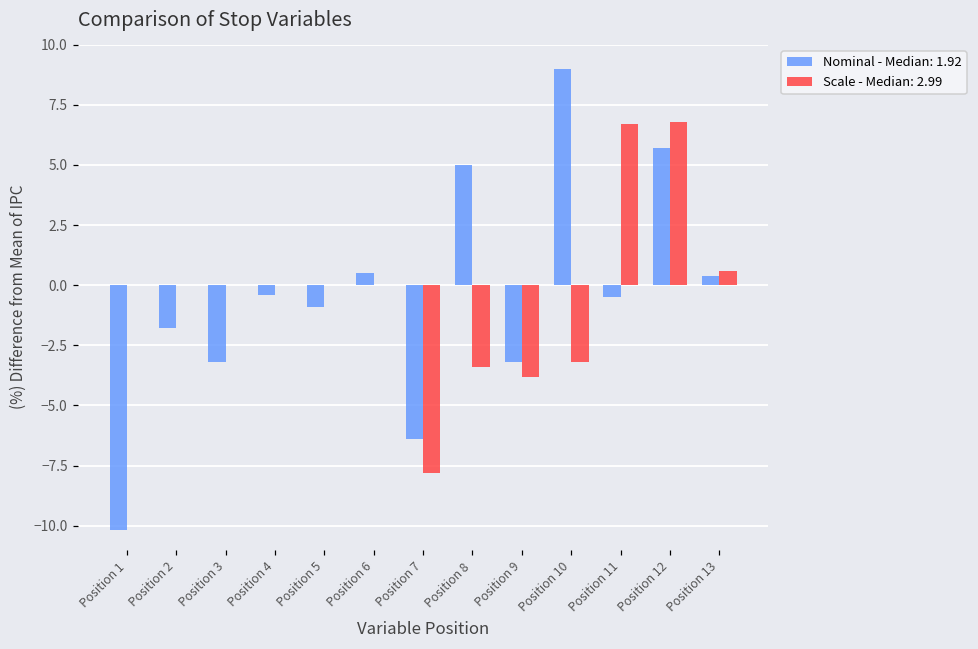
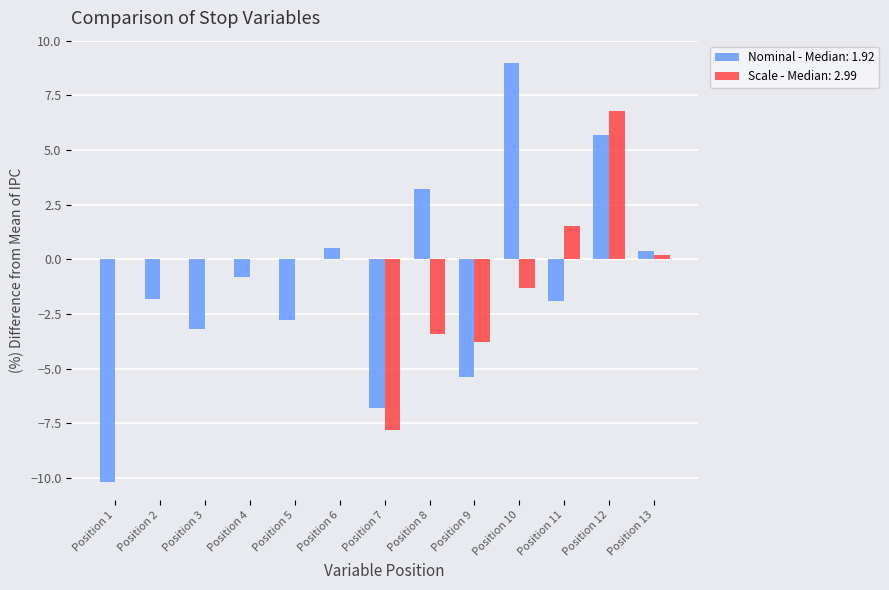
  {
    "Nominal - Median: 1.92": {
      "Position 1": -10.2,
      "Position 2": -1.8,
      "Position 3": -3.2,
-     "Position 4": -0.4,
-     "Position 5": -0.9,
+     "Position 4": -0.8,
+     "Position 5": -2.8,
      "Position 6": 0.5,
-     "Position 7": -6.4,
-     "Position 8": 5.0,
-     "Position 9": -3.2,
+     "Position 7": -6.8,
+     "Position 8": 3.2,
+     "Position 9": -5.4,
      "Position 10": 9.0,
-     "Position 11": -0.5,
+     "Position 11": -1.9,
      "Position 12": 5.7,
      "Position 13": 0.4
    },
    "Scale - Median: 2.99": {
      "Position 1": 0.0,
      "Position 2": 0.0,
      "Position 3": 0.0,
      "Position 4": 0.0,
      "Position 5": 0.0,
      "Position 6": 0.0,
      "Position 7": -7.8,
      "Position 8": -3.4,
      "Position 9": -3.8,
-     "Position 10": -3.2,
-     "Position 11": 6.7,
+     "Position 10": -1.3,
+     "Position 11": 1.5,
      "Position 12": 6.8,
-     "Position 13": 0.6
+     "Position 13": 0.2
    }
  }
